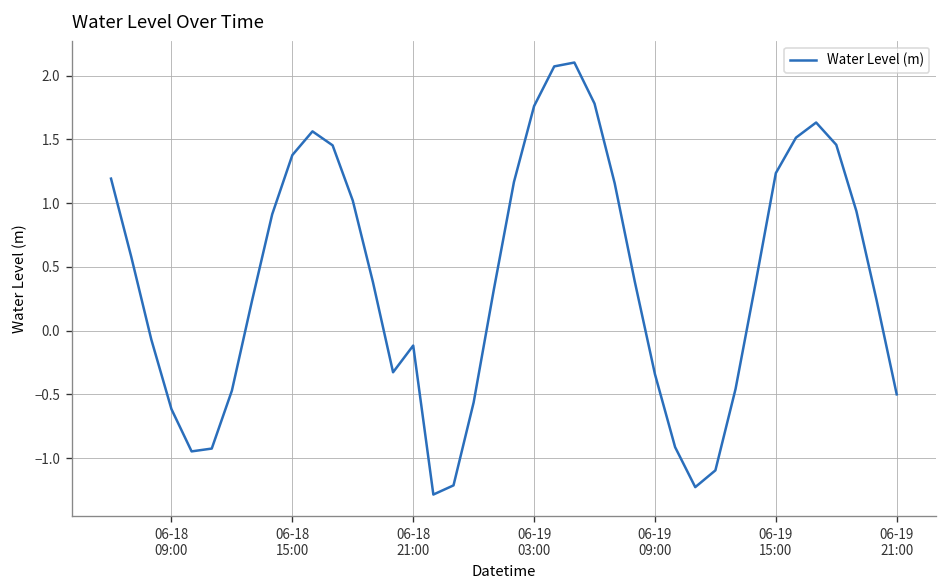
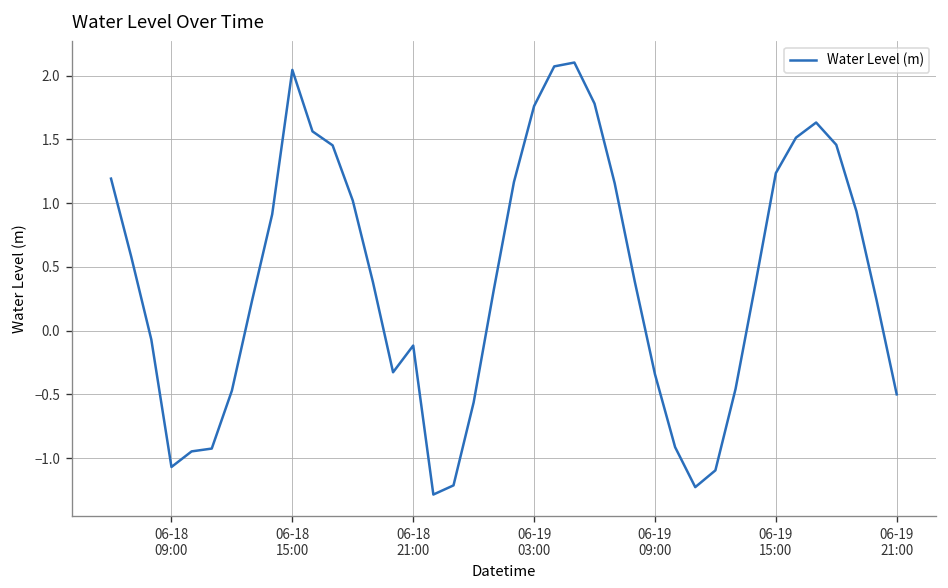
  {
-   "06-18 09:00": -0.62,
-   "06-18 15:00": 1.38,
+   "06-18 09:00": -1.07,
+   "06-18 15:00": 2.05,
    "06-18 21:00": -0.12,
    "06-19 03:00": 1.76,
    "06-19 09:00": -0.34,
    "06-19 15:00": 1.24,
    "06-19 21:00": -0.50
  }
